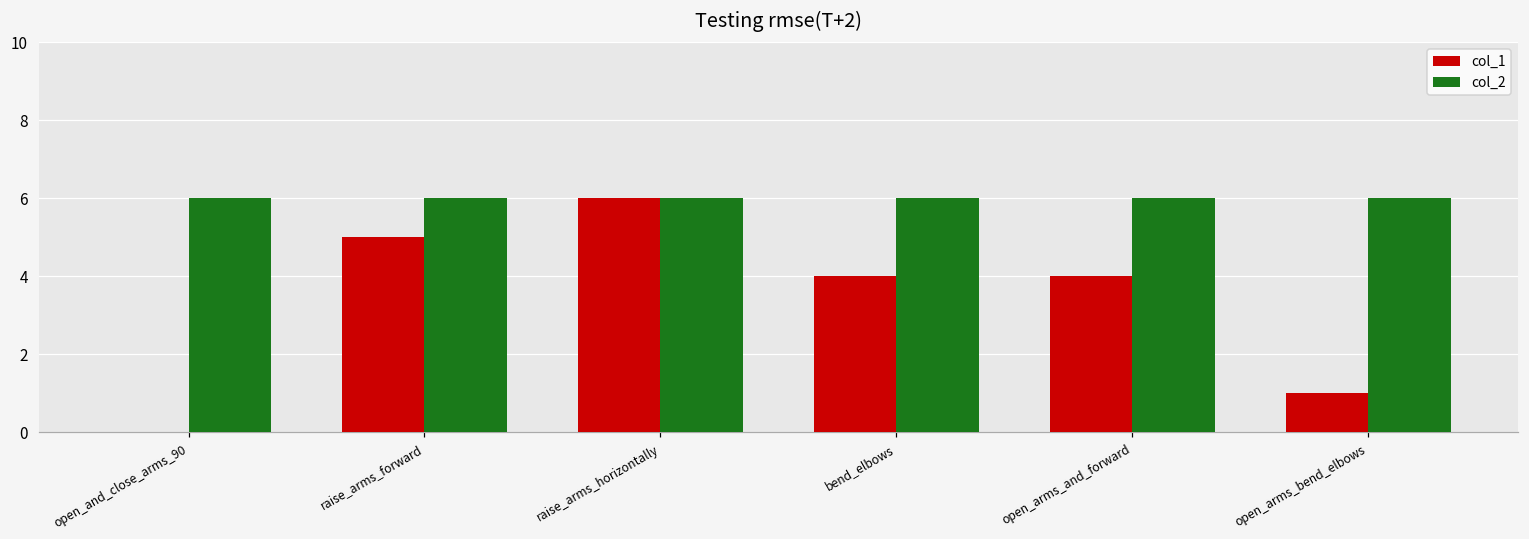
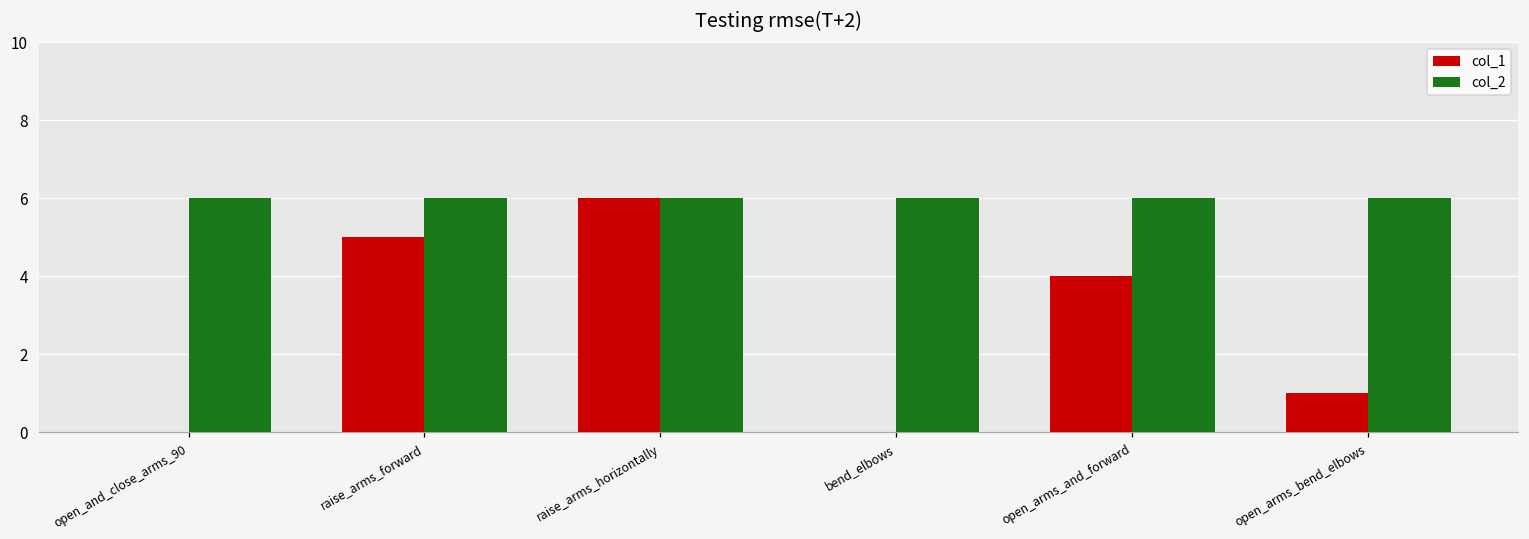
  {
    "col_1": {
      "open_and_close_arms_90": 0,
      "raise_arms_forward": 5,
      "raise_arms_horizontally": 6,
-     "bend_elbows": 4,
+     "bend_elbows": 0,
      "open_arms_and_forward": 4,
      "open_arms_bend_elbows": 1
    },
    "col_2": {
      "open_and_close_arms_90": 6,
      "raise_arms_forward": 6,
      "raise_arms_horizontally": 6,
      "bend_elbows": 6,
      "open_arms_and_forward": 6,
      "open_arms_bend_elbows": 6
    }
  }
